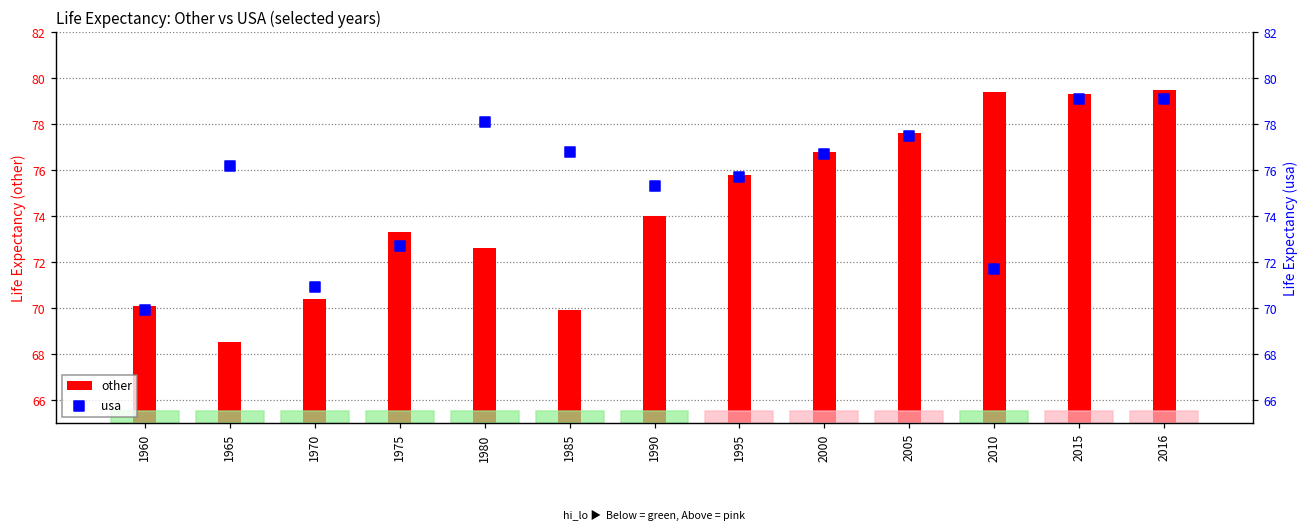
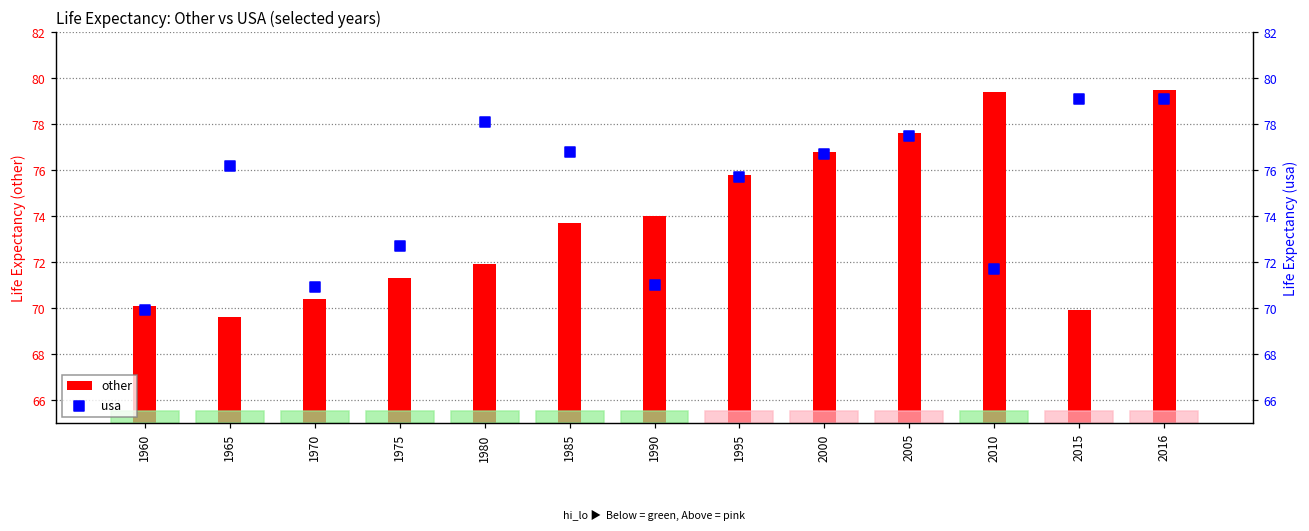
  {
    "other": {
      "1960": 70.1,
-     "1965": 68.5,
+     "1965": 69.6,
      "1970": 70.4,
-     "1975": 73.3,
-     "1980": 72.6,
-     "1985": 69.9,
+     "1975": 71.3,
+     "1980": 71.9,
+     "1985": 73.7,
      "1990": 74.0,
      "1995": 75.8,
      "2000": 76.8,
      "2005": 77.6,
      "2010": 79.4,
-     "2015": 79.3,
+     "2015": 69.9,
      "2016": 79.5
    },
    "usa": {
-     "1990": 75.3
+     "1990": 71.0
    }
  }
